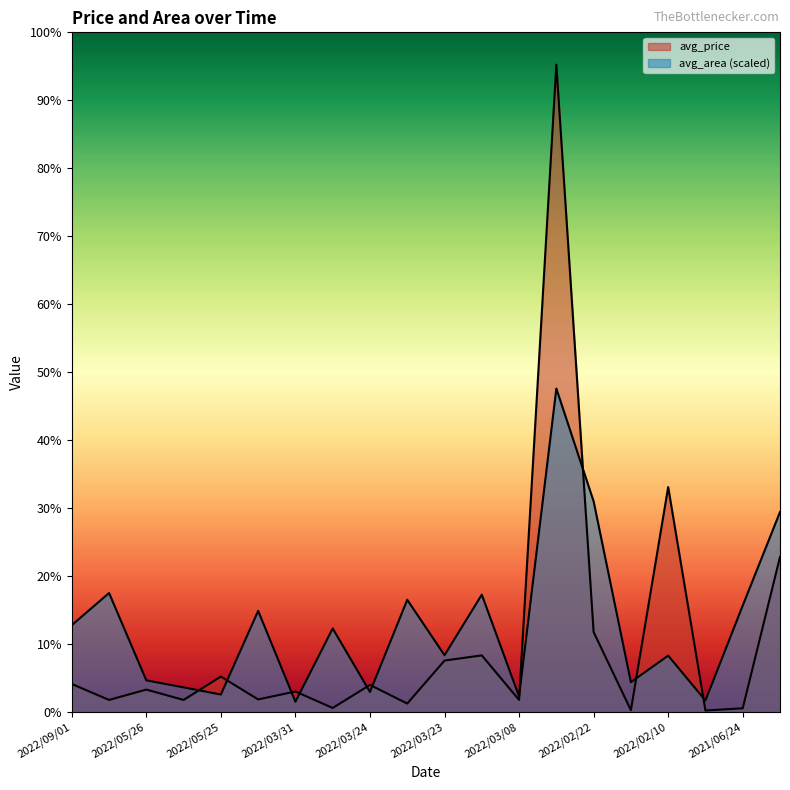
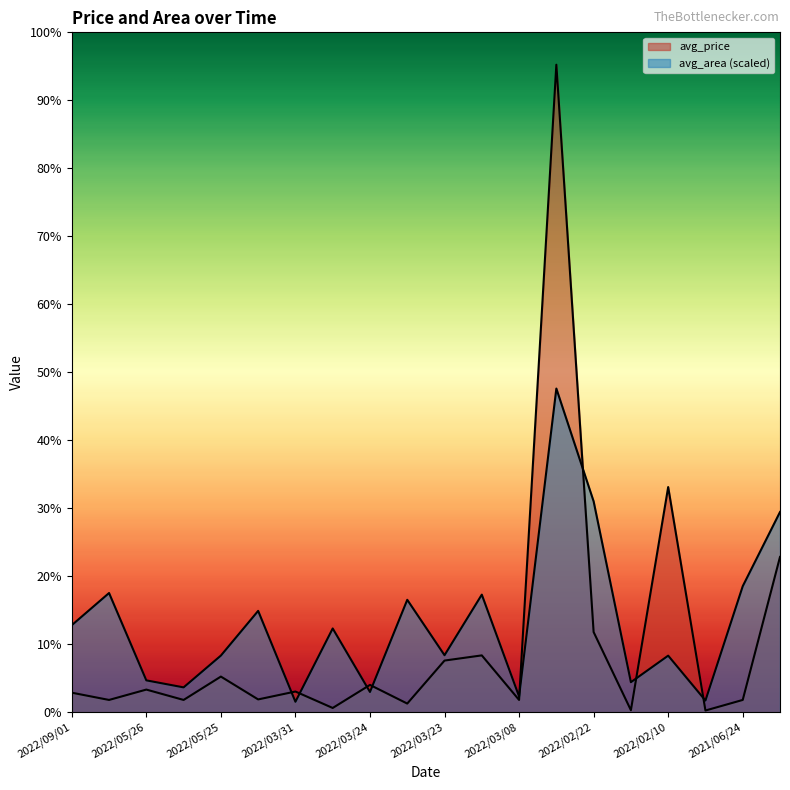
  {
    "avg_price": {
-     "2022/09/01": "4%",
+     "2022/09/01": "3%",
      "2022/05/25": "5%",
      "2022/03/31": "3%",
      "2022/03/08": "2%",
      "2022/02/10": "33%",
-     "2021/06/24": "1%"
+     "2021/06/24": "2%"
    },
    "avg_area (scaled)": {
      "2022/09/01": "13%",
-     "2022/05/25": "3%",
+     "2022/05/25": "8%",
      "2022/03/31": "2%",
      "2022/03/08": "2%",
      "2022/02/10": "8%",
-     "2021/06/24": "16%"
+     "2021/06/24": "19%"
    }
  }
